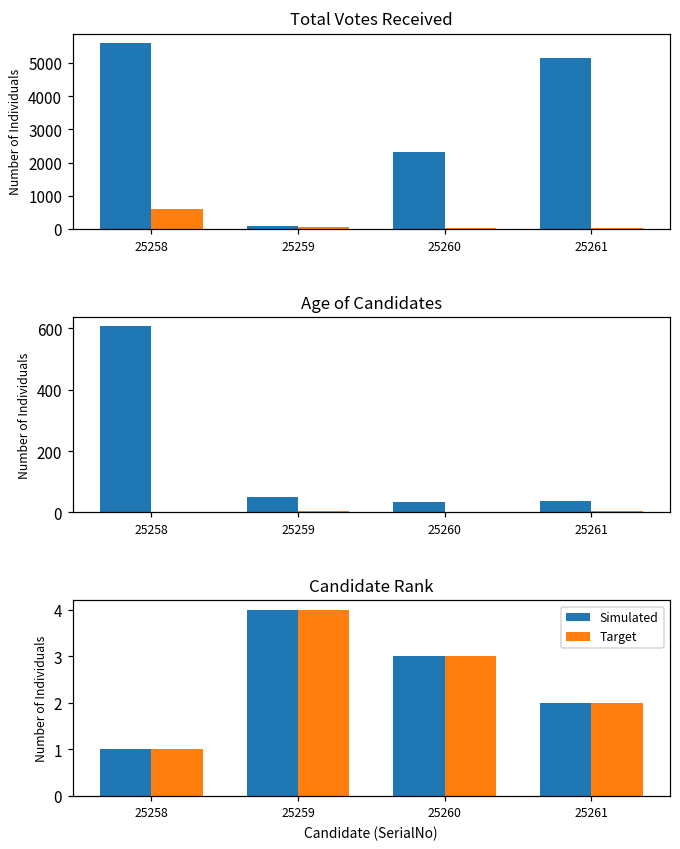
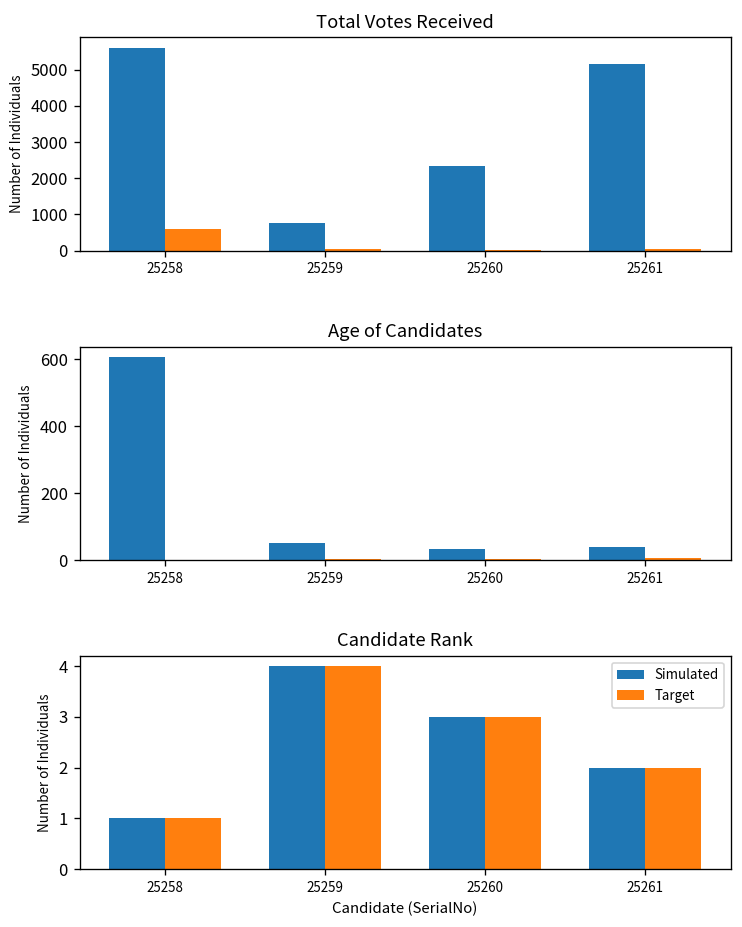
  {
    "Total Votes Received": {
      "Simulated": {
        "25258": 5600,
-       "25259": 100,
+       "25259": 800,
        "25260": 2300,
        "25261": 5200
      },
      "Target": {
        "25258": 600
      }
    },
    "Age of Candidates": {
      "Simulated": {
        "25258": 610,
        "25259": 50,
        "25260": 30,
        "25261": 40
      }
    },
    "Candidate Rank": {
      "Simulated": {
        "25258": 1.0,
        "25259": 4.0,
        "25260": 3.0,
        "25261": 2.0
      },
      "Target": {
        "25258": 1.0,
        "25259": 4.0,
        "25260": 3.0,
        "25261": 2.0
      }
    }
  }
